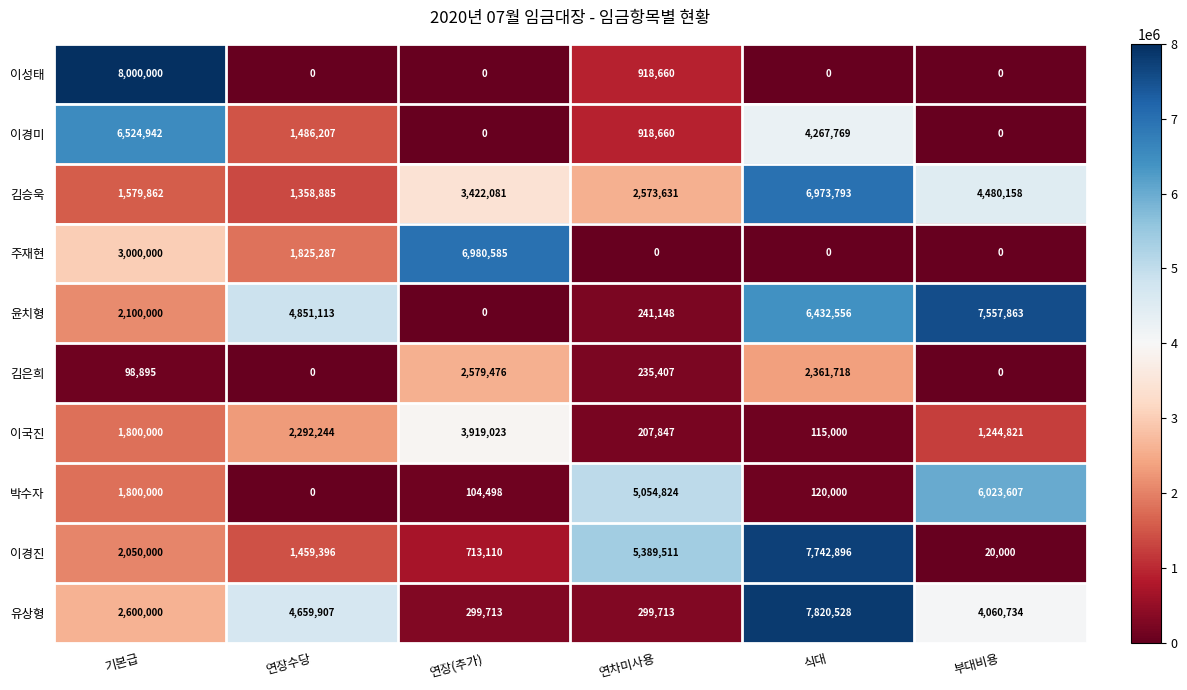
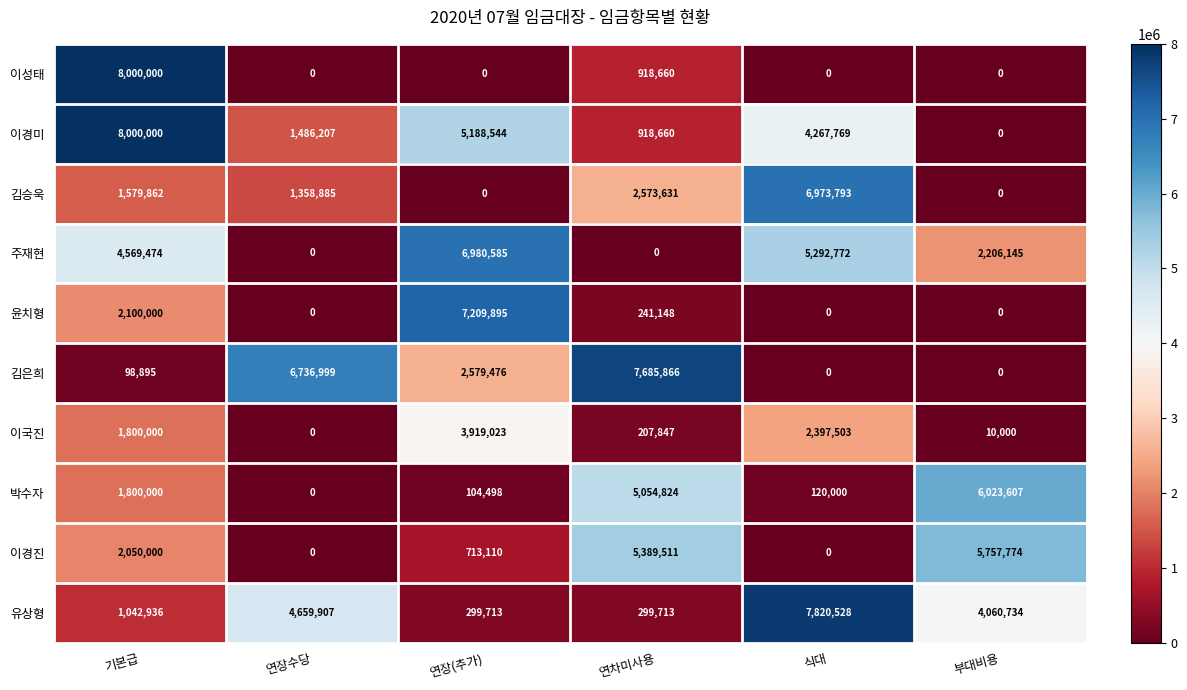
  {
    "이성태": {
      "기본급": "8,000,000",
      "연장수당": "0",
      "연장(추가)": "0",
      "연차미사용": "918,660",
      "식대": "0",
      "부대비용": "0"
    },
    "이경미": {
-     "기본급": "6,524,942",
+     "기본급": "8,000,000",
      "연장수당": "1,486,207",
-     "연장(추가)": "0",
+     "연장(추가)": "5,188,544",
      "연차미사용": "918,660",
      "식대": "4,267,769",
      "부대비용": "0"
    },
    "김승욱": {
      "기본급": "1,579,862",
      "연장수당": "1,358,885",
-     "연장(추가)": "3,422,081",
+     "연장(추가)": "0",
      "연차미사용": "2,573,631",
      "식대": "6,973,793",
-     "부대비용": "4,480,158"
+     "부대비용": "0"
    },
    "주재현": {
-     "기본급": "3,000,000",
-     "연장수당": "1,825,287",
+     "기본급": "4,569,474",
+     "연장수당": "0",
      "연장(추가)": "6,980,585",
      "연차미사용": "0",
-     "식대": "0",
-     "부대비용": "0"
+     "식대": "5,292,772",
+     "부대비용": "2,206,145"
    },
    "윤치형": {
      "기본급": "2,100,000",
-     "연장수당": "4,851,113",
-     "연장(추가)": "0",
+     "연장수당": "0",
+     "연장(추가)": "7,209,895",
      "연차미사용": "241,148",
-     "식대": "6,432,556",
-     "부대비용": "7,557,863"
+     "식대": "0",
+     "부대비용": "0"
    },
    "김은희": {
      "기본급": "98,895",
-     "연장수당": "0",
+     "연장수당": "6,736,999",
      "연장(추가)": "2,579,476",
-     "연차미사용": "235,407",
-     "식대": "2,361,718",
+     "연차미사용": "7,685,866",
+     "식대": "0",
      "부대비용": "0"
    },
    "이국진": {
      "기본급": "1,800,000",
-     "연장수당": "2,292,244",
+     "연장수당": "0",
      "연장(추가)": "3,919,023",
      "연차미사용": "207,847",
-     "식대": "115,000",
-     "부대비용": "1,244,821"
+     "식대": "2,397,503",
+     "부대비용": "10,000"
    },
    "박수자": {
      "기본급": "1,800,000",
      "연장수당": "0",
      "연장(추가)": "104,498",
      "연차미사용": "5,054,824",
      "식대": "120,000",
      "부대비용": "6,023,607"
    },
    "이경진": {
      "기본급": "2,050,000",
-     "연장수당": "1,459,396",
+     "연장수당": "0",
      "연장(추가)": "713,110",
      "연차미사용": "5,389,511",
-     "식대": "7,742,896",
-     "부대비용": "20,000"
+     "식대": "0",
+     "부대비용": "5,757,774"
    },
    "유상형": {
-     "기본급": "2,600,000",
+     "기본급": "1,042,936",
      "연장수당": "4,659,907",
      "연장(추가)": "299,713",
      "연차미사용": "299,713",
      "식대": "7,820,528",
      "부대비용": "4,060,734"
    }
  }
